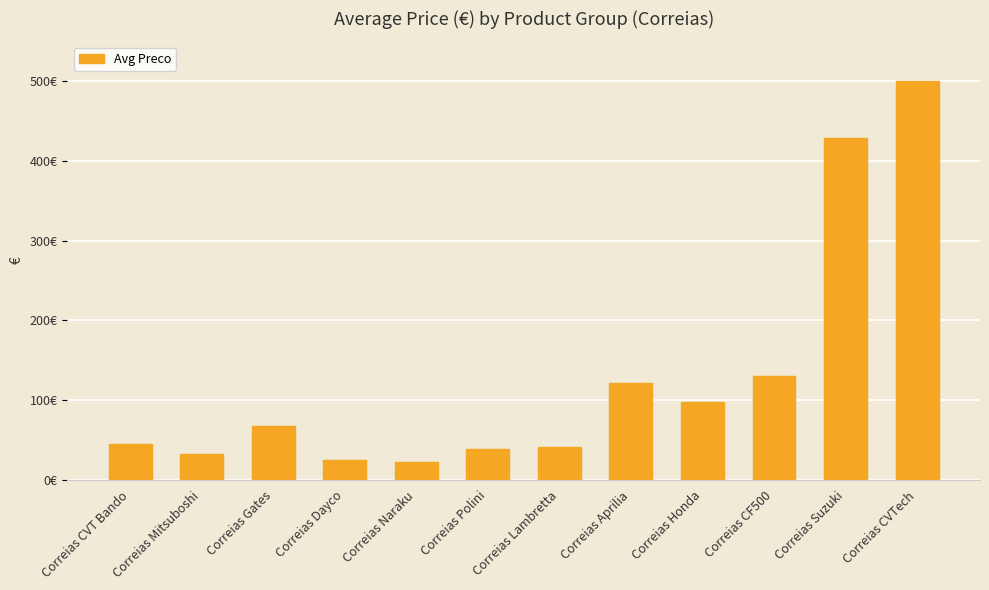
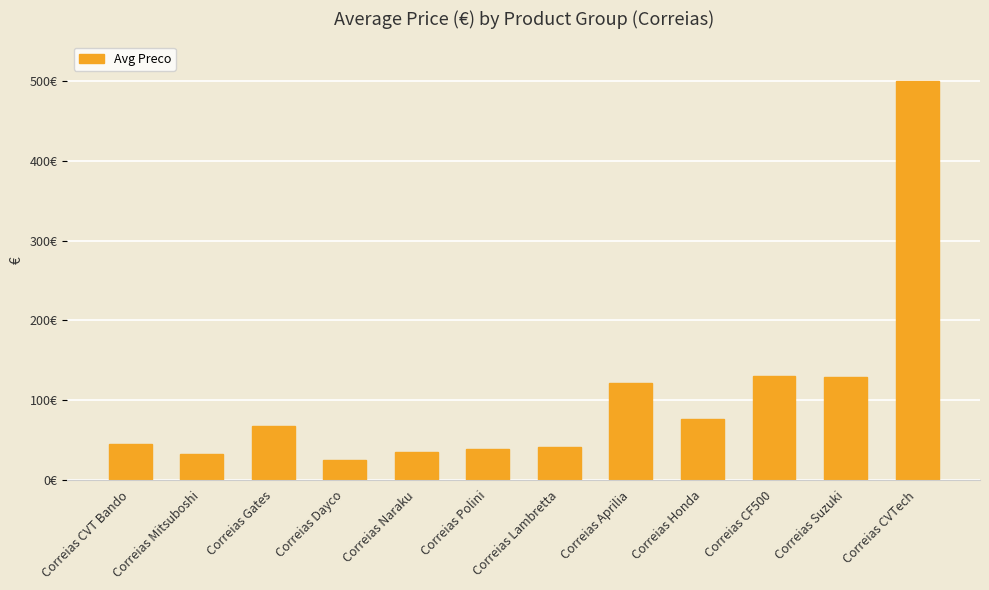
  {
    "Correias CVT Bando": "40€",
    "Correias Mitsuboshi": "30€",
    "Correias Gates": "70€",
    "Correias Dayco": "30€",
-   "Correias Naraku": "20€",
+   "Correias Naraku": "30€",
    "Correias Polini": "40€",
    "Correias Lambretta": "40€",
    "Correias Aprilia": "120€",
-   "Correias Honda": "100€",
+   "Correias Honda": "80€",
    "Correias CF500": "130€",
-   "Correias Suzuki": "430€",
+   "Correias Suzuki": "130€",
    "Correias CVTech": "500€"
  }
